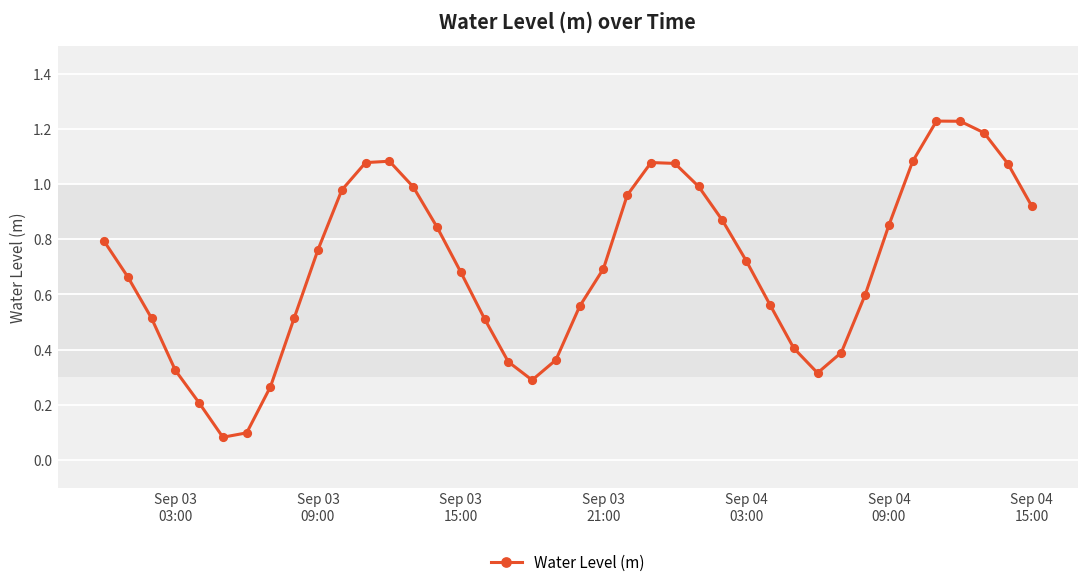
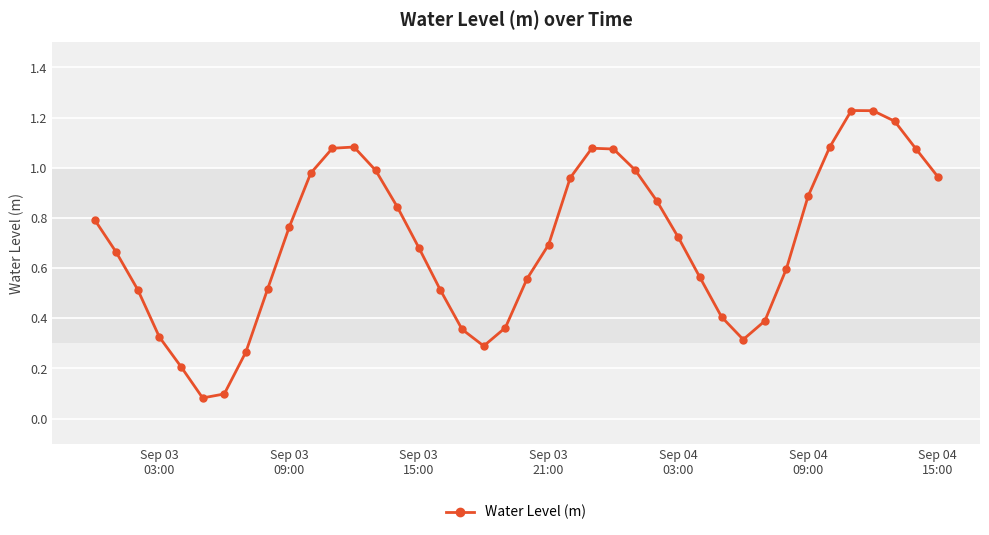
  {
    "Sep 03 03:00": 0.33,
    "Sep 03 09:00": 0.76,
    "Sep 03 15:00": 0.68,
    "Sep 03 21:00": 0.69,
    "Sep 04 03:00": 0.72,
-   "Sep 04 09:00": 0.85,
-   "Sep 04 15:00": 0.92
+   "Sep 04 09:00": 0.89,
+   "Sep 04 15:00": 0.96
  }
